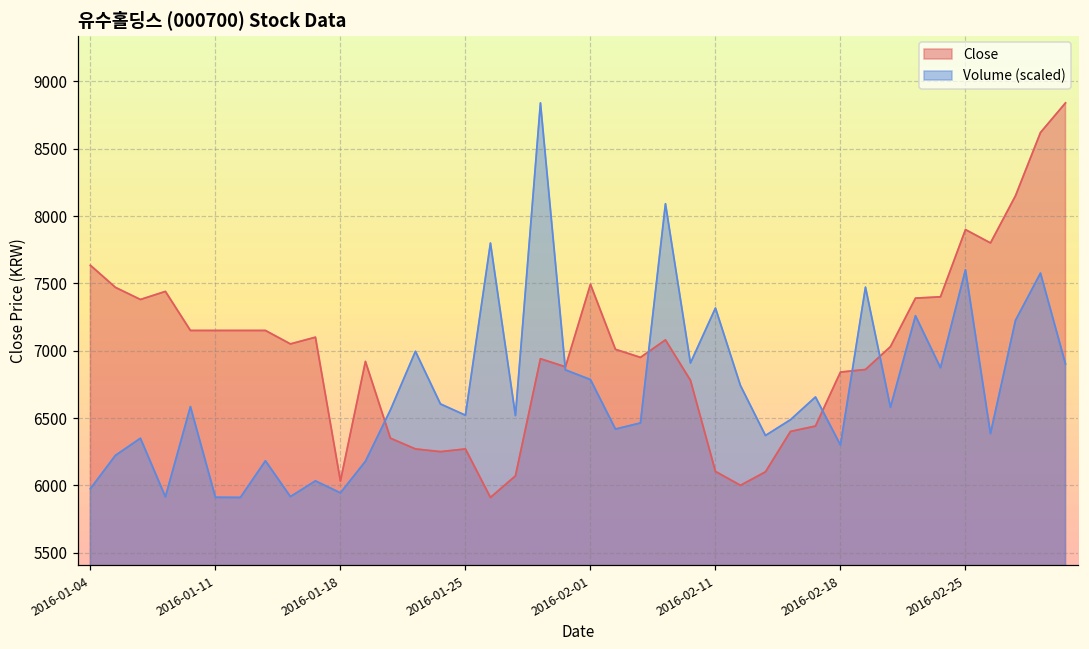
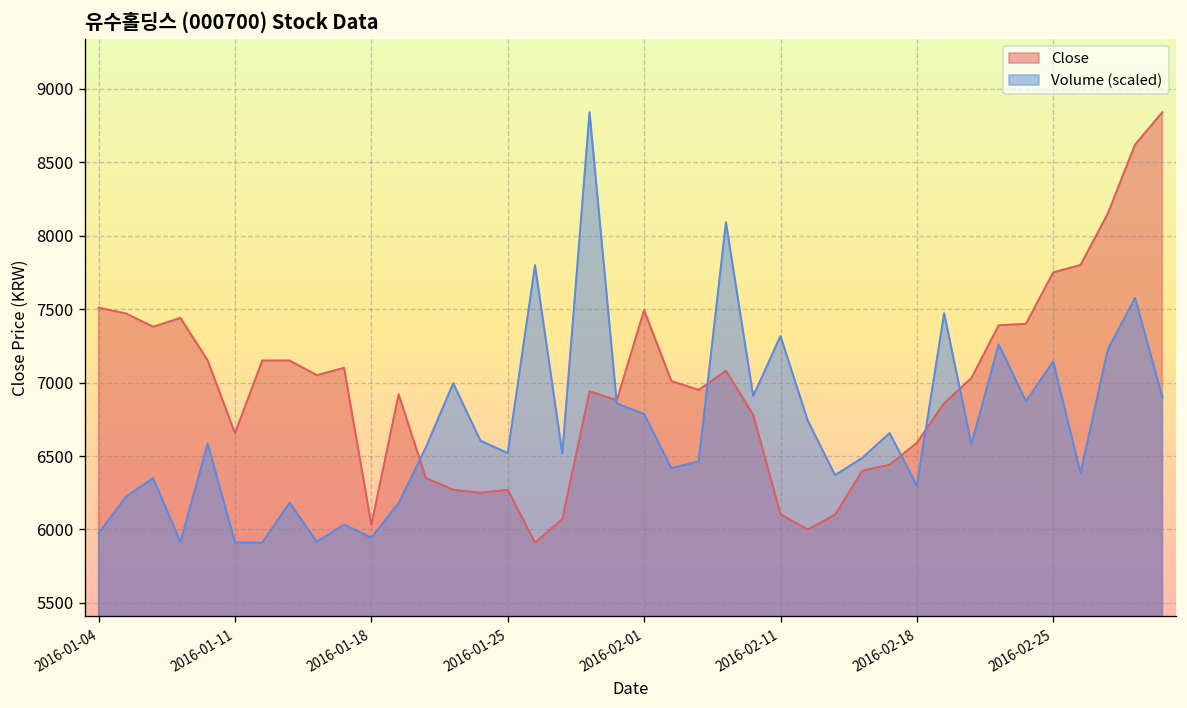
  {
    "Close": {
-     "2016-01-04": 7630,
-     "2016-01-11": 7150,
+     "2016-01-04": 7510,
+     "2016-01-11": 6660,
      "2016-01-18": 6030,
      "2016-01-25": 6270,
      "2016-02-01": 7490,
      "2016-02-11": 6100,
-     "2016-02-18": 6840,
-     "2016-02-25": 7900
+     "2016-02-18": 6590,
+     "2016-02-25": 7750
    },
    "Volume (scaled)": {
      "2016-01-04": 5970,
      "2016-01-11": 5910,
      "2016-01-18": 5940,
      "2016-01-25": 6520,
      "2016-02-01": 6790,
      "2016-02-11": 7320,
      "2016-02-18": 6300,
-     "2016-02-25": 7600
+     "2016-02-25": 7140
    }
  }
